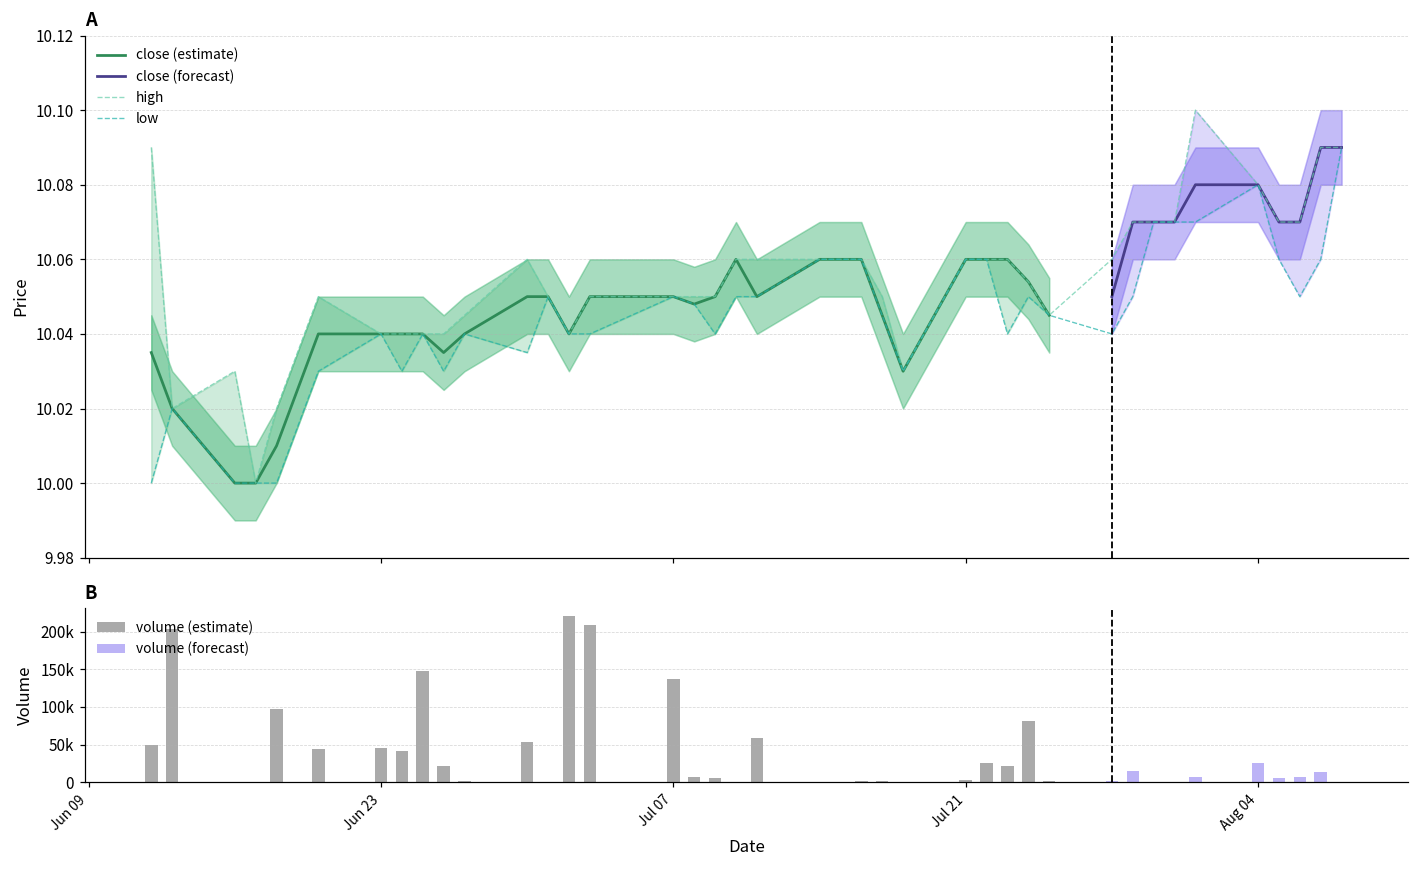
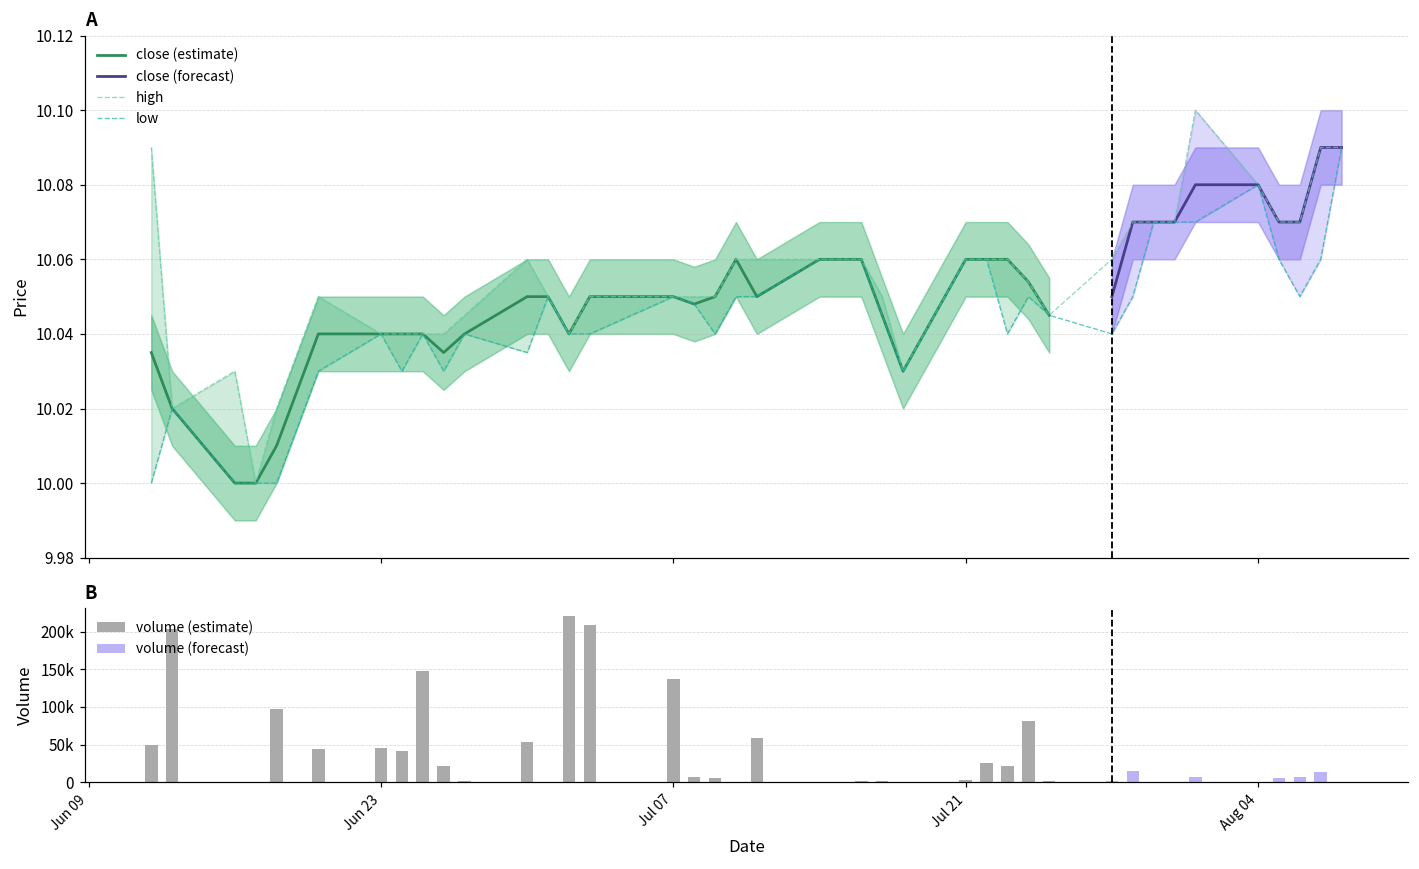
  {
    "B": {
      "volume (estimate)": {
        "Jun 23": 50000,
        "Jul 07": 140000
      },
      "volume (forecast)": {
-       "Aug 04": 30000
+       "Aug 04": 0
      }
    }
  }
